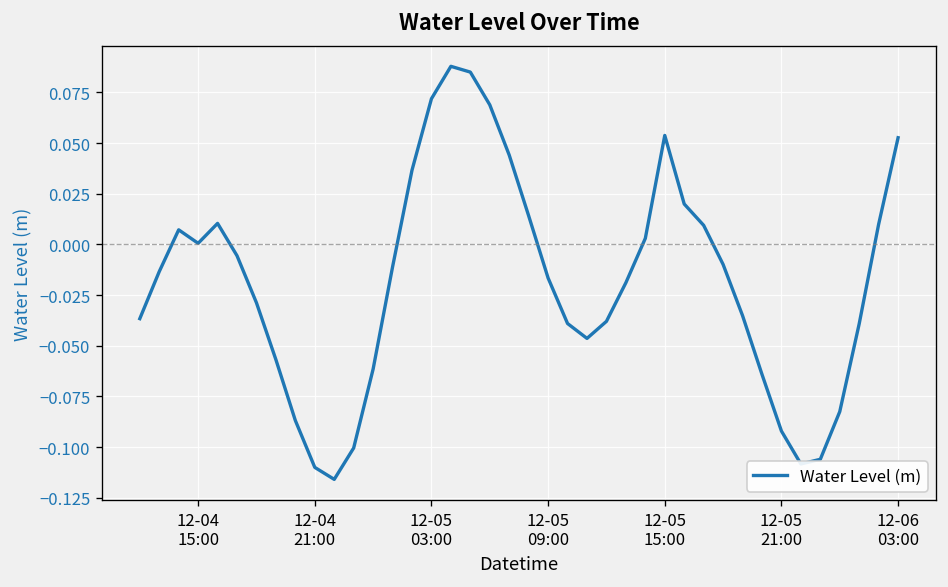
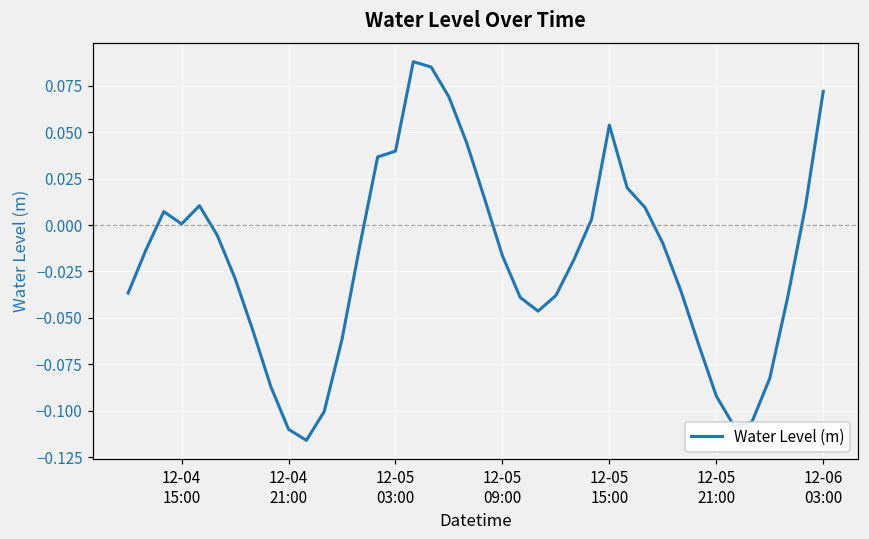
  {
    "12-04 15:00": 0.001,
    "12-04 21:00": -0.110,
-   "12-05 03:00": 0.072,
+   "12-05 03:00": 0.040,
    "12-05 09:00": -0.017,
    "12-05 15:00": 0.054,
    "12-05 21:00": -0.092,
-   "12-06 03:00": 0.053
+   "12-06 03:00": 0.072
  }
